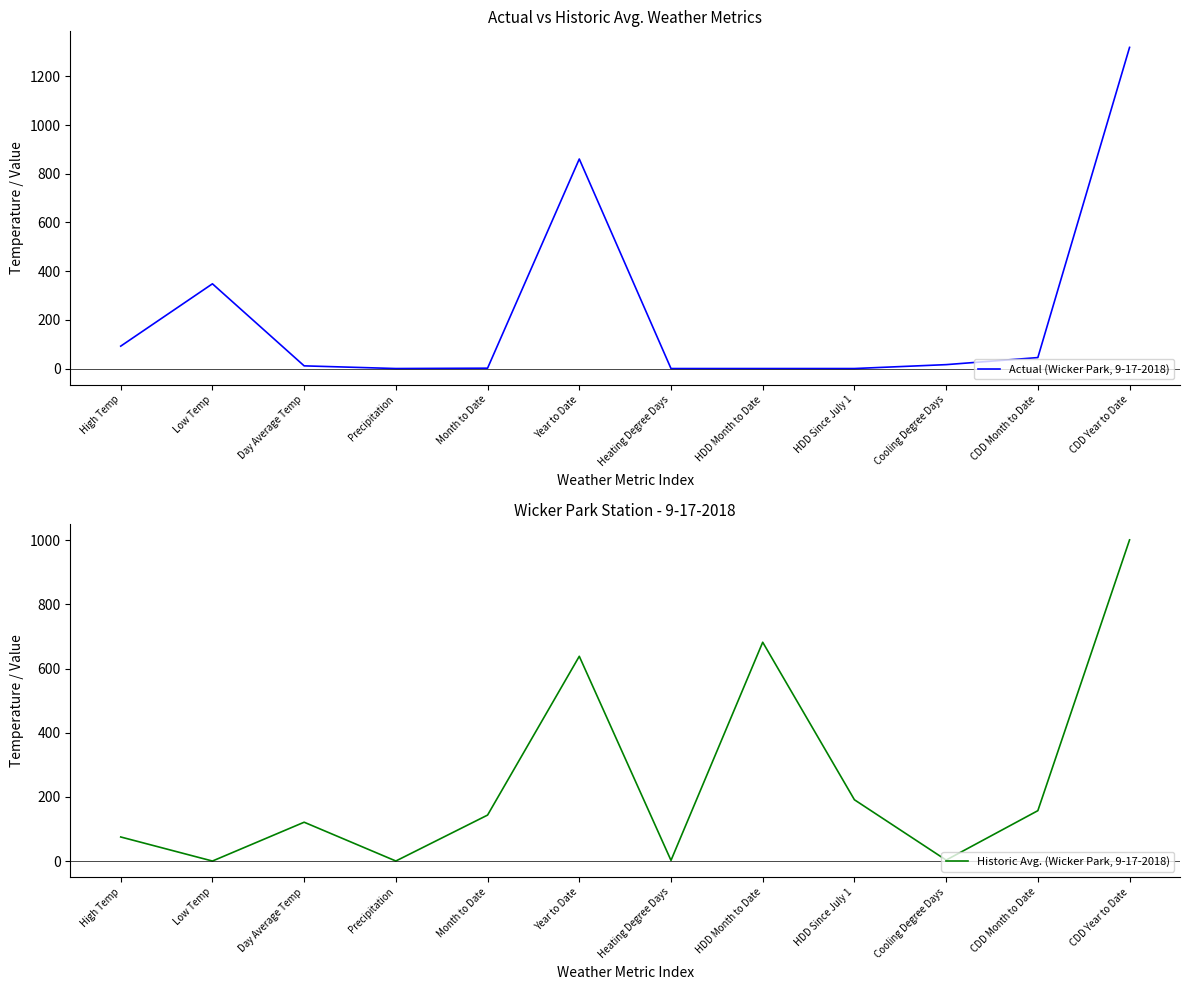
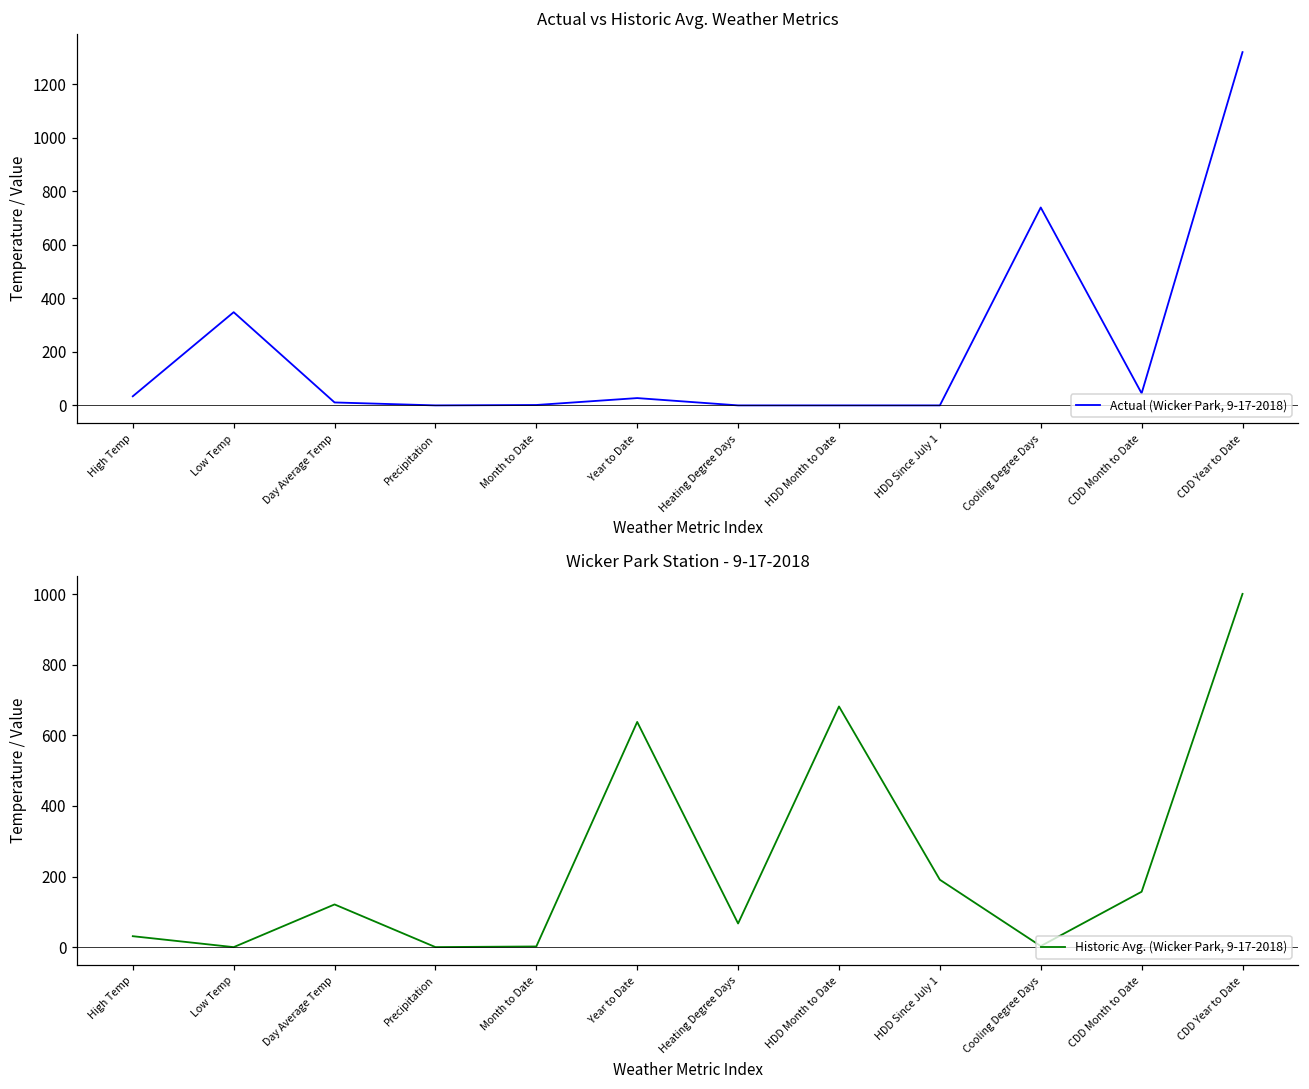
  {
    "Actual vs Historic Avg. Weather Metrics": {
-     "High Temp": 90,
+     "High Temp": 30,
      "Low Temp": 350,
      "Day Average Temp": 10,
      "Precipitation": 0,
      "Month to Date": 0,
-     "Year to Date": 860,
+     "Year to Date": 30,
      "Heating Degree Days": 0,
      "HDD Month to Date": 0,
      "HDD Since July 1": 0,
-     "Cooling Degree Days": 20,
+     "Cooling Degree Days": 740,
      "CDD Month to Date": 50,
      "CDD Year to Date": 1320
    },
    "Wicker Park Station - 9-17-2018": {
-     "High Temp": 80,
+     "High Temp": 30,
      "Low Temp": 0,
      "Day Average Temp": 120,
      "Precipitation": 0,
-     "Month to Date": 140,
+     "Month to Date": 0,
      "Year to Date": 640,
-     "Heating Degree Days": 0,
+     "Heating Degree Days": 70,
      "HDD Month to Date": 680,
      "HDD Since July 1": 190,
      "CDD Month to Date": 160,
      "CDD Year to Date": 1000
    }
  }
